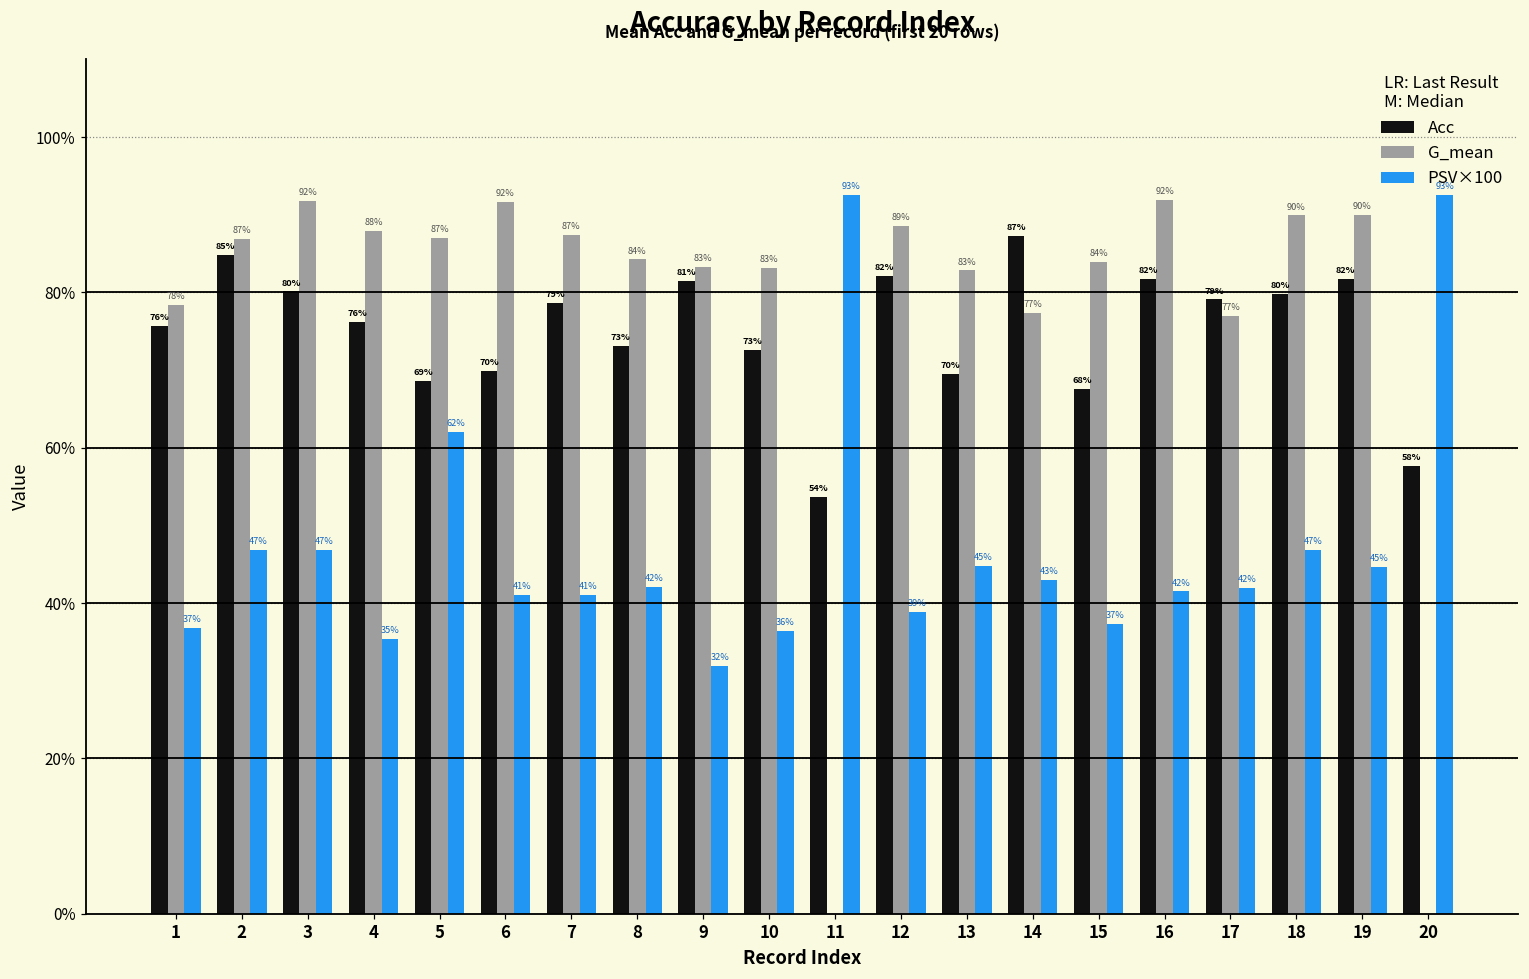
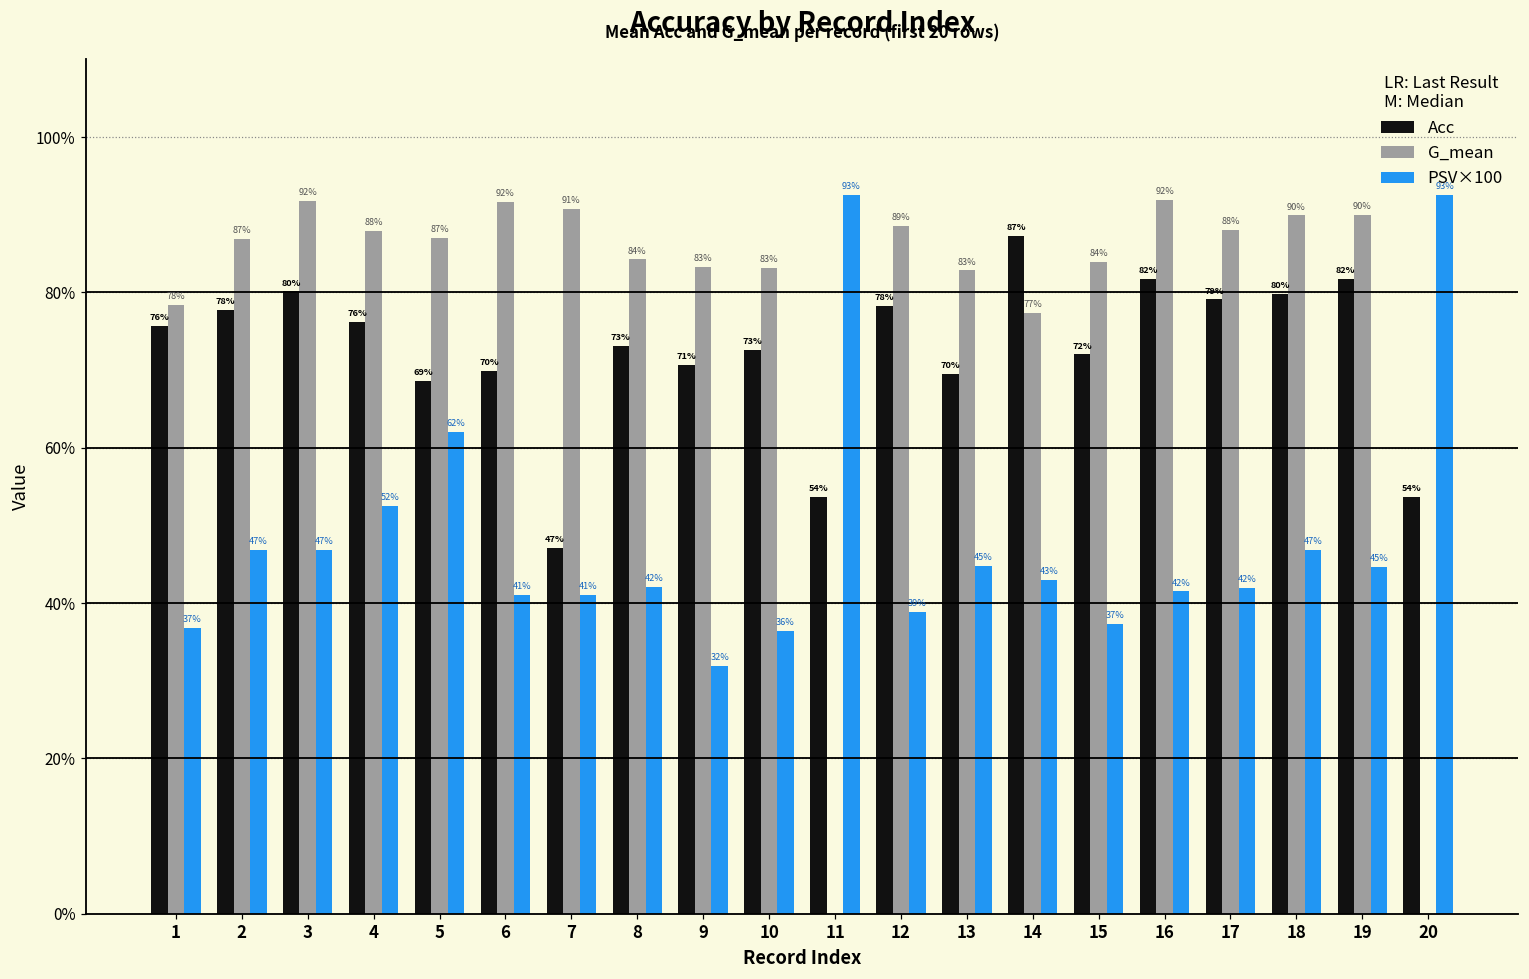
  {
    "Acc": {
      "1": "76%",
-     "2": "85%",
+     "2": "78%",
      "3": "80%",
      "4": "76%",
      "5": "69%",
      "6": "70%",
-     "7": "79%",
+     "7": "47%",
      "8": "73%",
-     "9": "81%",
+     "9": "71%",
      "10": "73%",
      "11": "54%",
-     "12": "82%",
+     "12": "78%",
      "13": "70%",
      "14": "87%",
-     "15": "68%",
+     "15": "72%",
      "16": "82%",
      "17": "79%",
      "18": "80%",
      "19": "82%",
-     "20": "58%"
+     "20": "54%"
    },
    "G_mean": {
      "1": "78%",
      "2": "87%",
      "3": "92%",
      "4": "88%",
      "5": "87%",
      "6": "92%",
-     "7": "87%",
+     "7": "91%",
      "8": "84%",
      "9": "83%",
      "10": "83%",
      "12": "89%",
      "13": "83%",
      "14": "77%",
      "15": "84%",
      "16": "92%",
-     "17": "77%",
+     "17": "88%",
      "18": "90%",
      "19": "90%"
    },
    "PSV×100": {
      "1": "37%",
      "2": "47%",
      "3": "47%",
-     "4": "35%",
+     "4": "52%",
      "5": "62%",
      "6": "41%",
      "7": "41%",
      "8": "42%",
      "9": "32%",
      "10": "36%",
      "11": "93%",
      "12": "39%",
      "13": "45%",
      "14": "43%",
      "15": "37%",
      "16": "42%",
      "17": "42%",
      "18": "47%",
      "19": "45%",
      "20": "93%"
    }
  }
